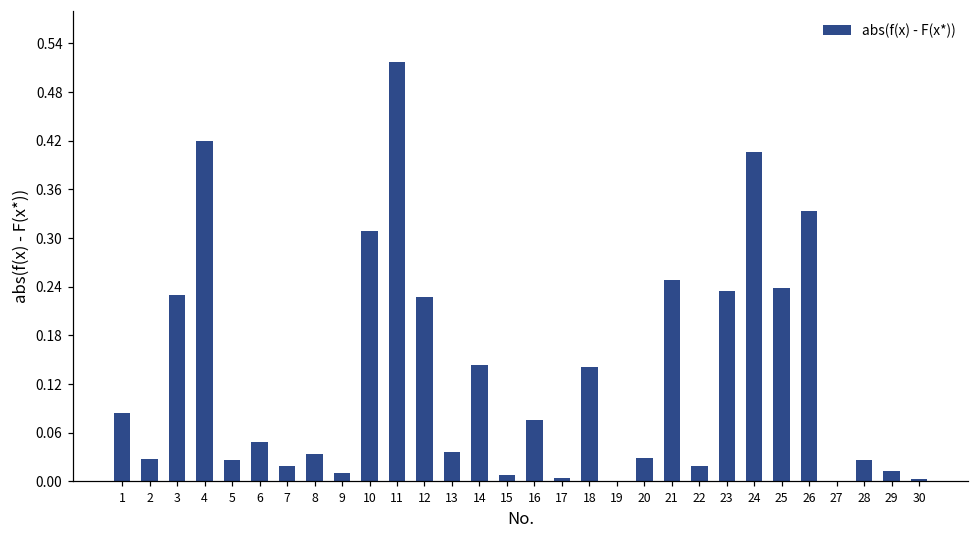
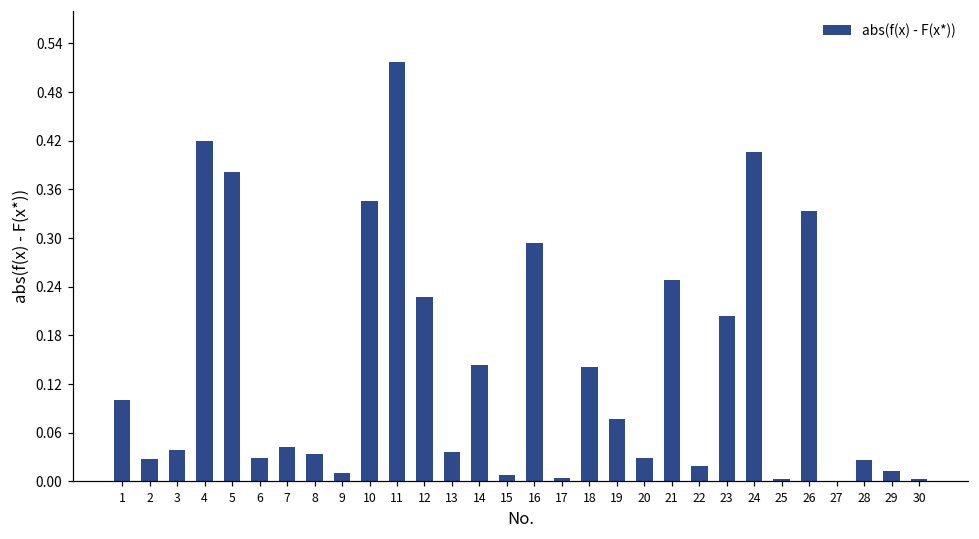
  {
-   "1": 0.08,
+   "1": 0.10,
    "2": 0.03,
-   "3": 0.23,
+   "3": 0.04,
    "4": 0.42,
-   "5": 0.03,
-   "6": 0.05,
-   "7": 0.02,
+   "5": 0.38,
+   "6": 0.03,
+   "7": 0.04,
    "8": 0.03,
    "9": 0.01,
-   "10": 0.31,
+   "10": 0.35,
    "11": 0.52,
    "12": 0.23,
    "13": 0.04,
    "14": 0.14,
    "15": 0.01,
-   "16": 0.08,
+   "16": 0.29,
    "17": 0.00,
    "18": 0.14,
-   "19": 0.00,
+   "19": 0.08,
    "20": 0.03,
    "21": 0.25,
    "22": 0.02,
-   "23": 0.23,
+   "23": 0.20,
    "24": 0.41,
-   "25": 0.24,
+   "25": 0.00,
    "26": 0.33,
    "28": 0.03,
    "29": 0.01
  }
